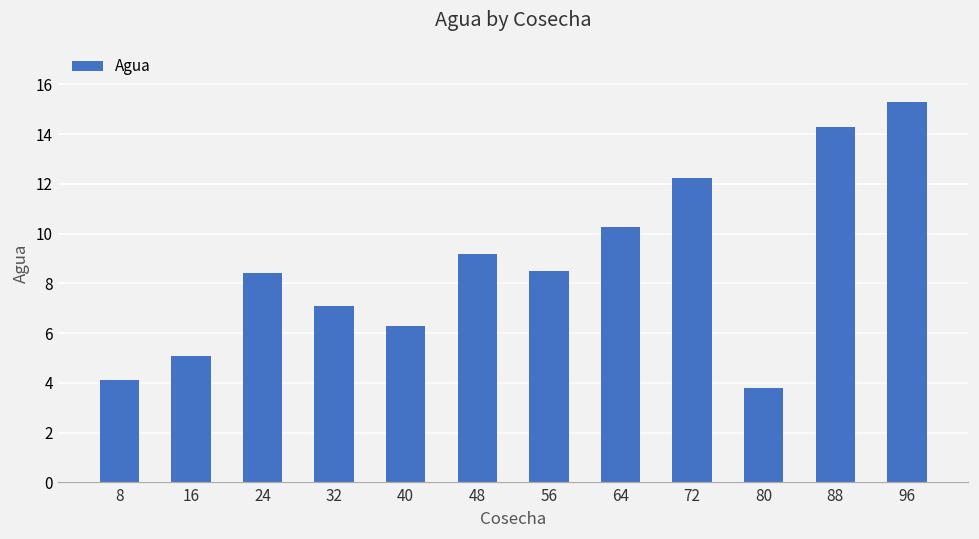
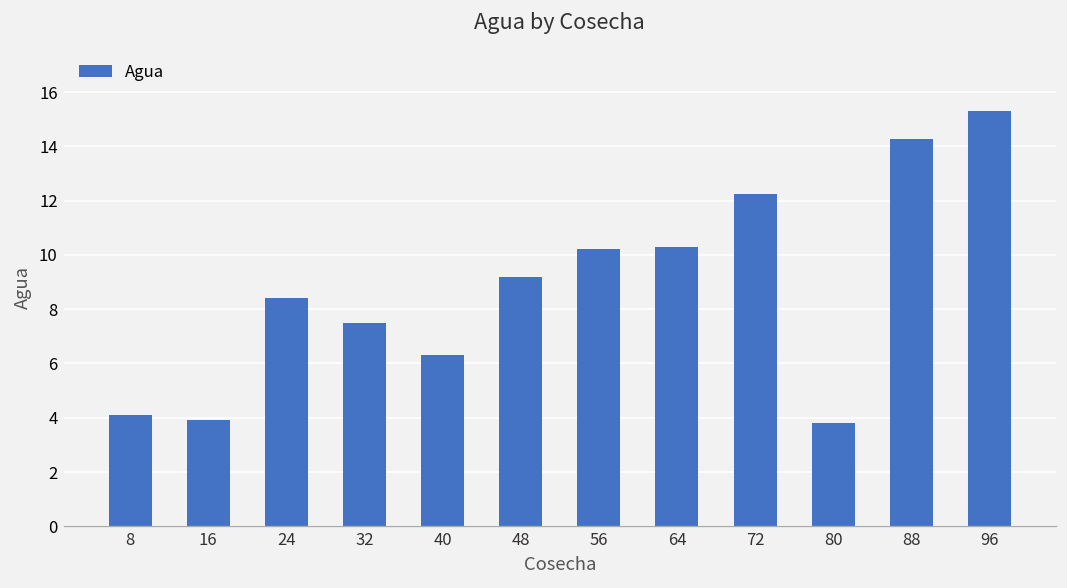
  {
    "8": 4.1,
-   "16": 5.1,
+   "16": 3.9,
    "24": 8.4,
-   "32": 7.1,
+   "32": 7.5,
    "40": 6.3,
    "48": 9.2,
-   "56": 8.5,
+   "56": 10.2,
    "64": 10.3,
    "72": 12.2,
    "80": 3.8,
    "88": 14.3,
    "96": 15.3
  }
